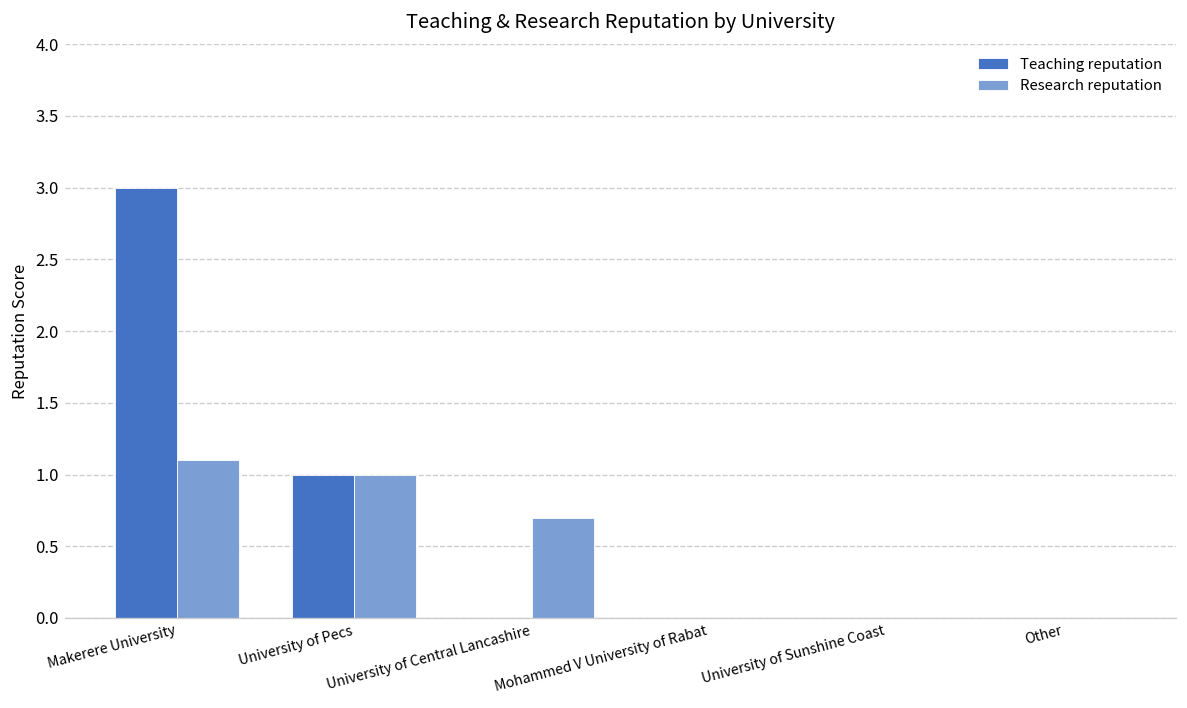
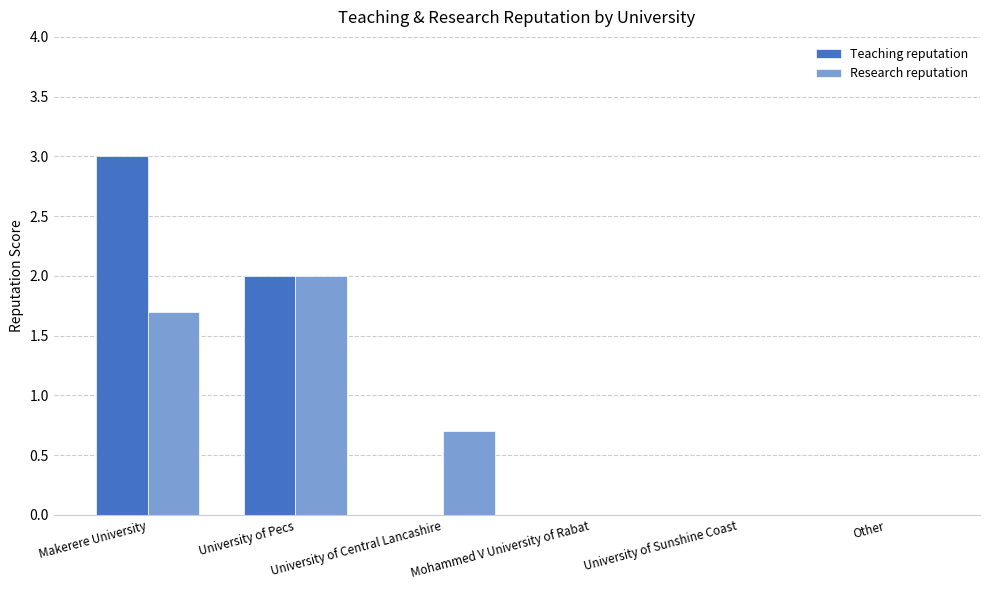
  {
    "Teaching reputation": {
      "Makerere University": 3,
-     "University of Pecs": 1,
+     "University of Pecs": 2,
      "University of Central Lancashire": 0,
      "Mohammed V University of Rabat": 0,
      "University of Sunshine Coast": 0,
      "Other": 0
    },
    "Research reputation": {
-     "Makerere University": 1.1,
-     "University of Pecs": 1,
+     "Makerere University": 1.7,
+     "University of Pecs": 2,
      "University of Central Lancashire": 0.7,
      "Mohammed V University of Rabat": 0.0,
      "University of Sunshine Coast": 0.0,
      "Other": 0.0
    }
  }
